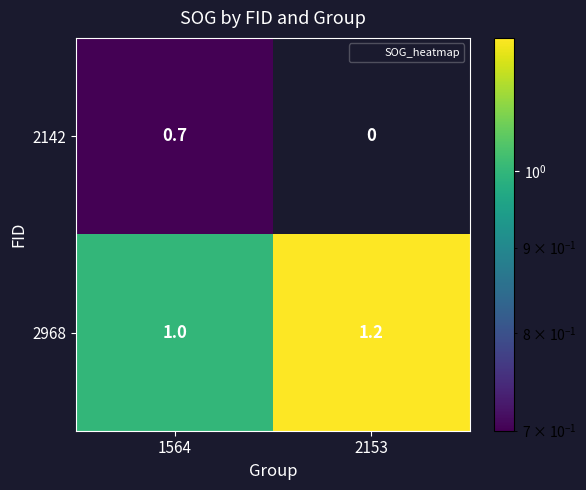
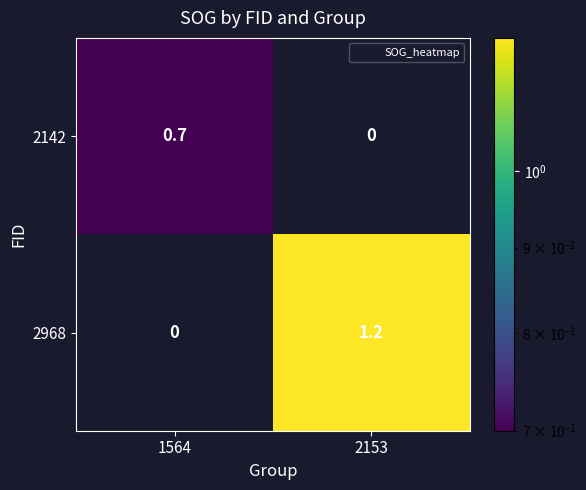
  {
    "2142": {
      "1564": 0.7,
      "2153": 0
    },
    "2968": {
-     "1564": 1.0,
+     "1564": 0,
      "2153": 1.2
    }
  }
